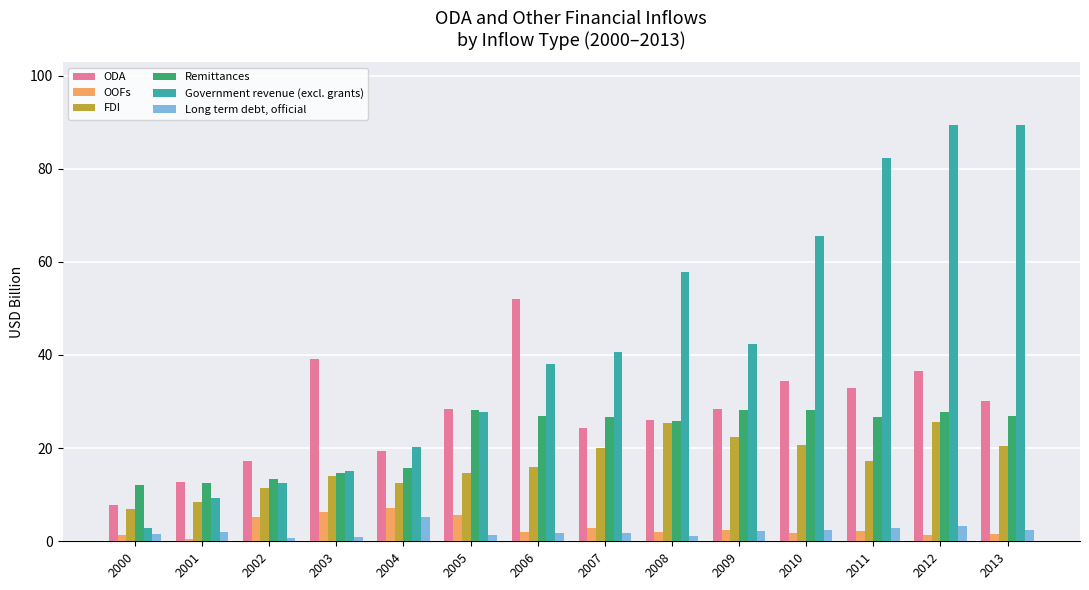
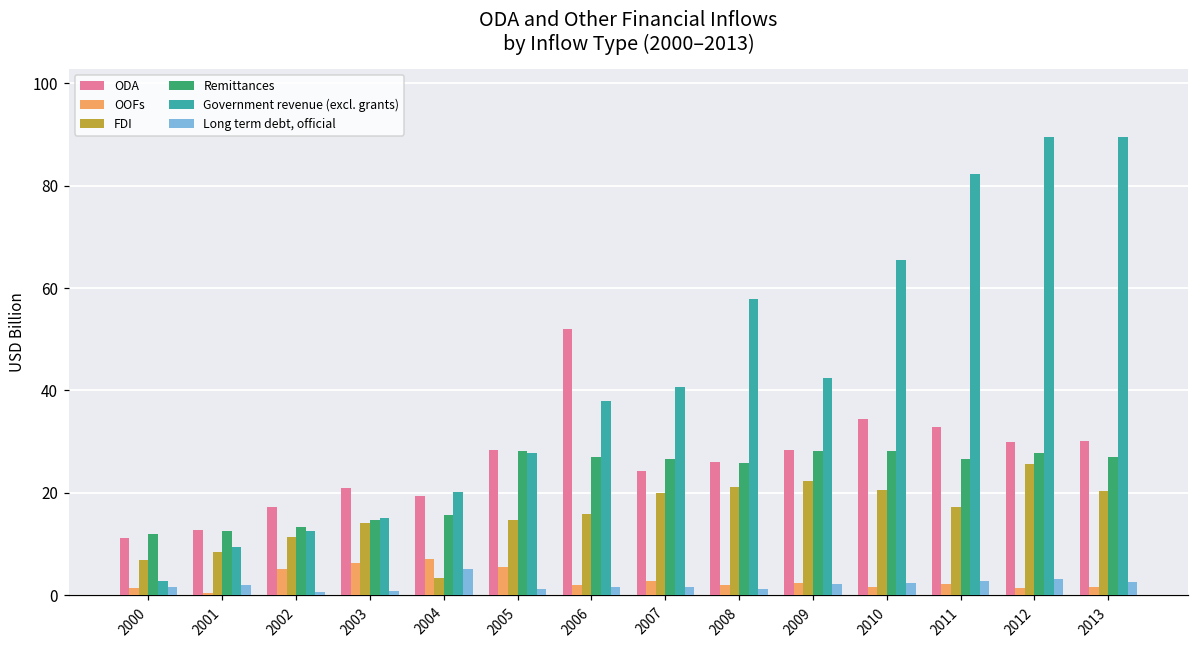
  {
    "ODA": {
-     "2000": 8,
+     "2000": 11,
      "2001": 13,
      "2002": 17,
-     "2003": 39,
+     "2003": 21,
      "2004": 19,
      "2005": 28,
      "2006": 52,
      "2007": 24,
      "2008": 26,
      "2009": 28,
      "2010": 34,
      "2011": 33,
-     "2012": 37,
+     "2012": 30,
      "2013": 30
    },
    "OOFs": {
      "2000": 1,
      "2002": 5,
      "2003": 6,
      "2004": 7,
      "2005": 6,
      "2006": 2,
      "2007": 3,
      "2008": 2,
      "2009": 2,
      "2010": 2,
      "2011": 2,
      "2012": 1,
      "2013": 2
    },
    "FDI": {
      "2000": 7,
      "2001": 8,
      "2002": 11,
      "2003": 14,
-     "2004": 13,
+     "2004": 3,
      "2005": 15,
      "2006": 16,
      "2007": 20,
-     "2008": 25,
+     "2008": 21,
      "2009": 22,
      "2010": 21,
      "2011": 17,
      "2012": 26,
      "2013": 20
    },
    "Long term debt, official": {
      "2000": 2,
      "2001": 2,
      "2002": 1,
      "2003": 1,
      "2004": 5,
      "2005": 1,
      "2006": 2,
      "2007": 2,
      "2008": 1,
      "2009": 2,
      "2010": 2,
      "2011": 3,
      "2012": 3,
      "2013": 3
    }
  }
